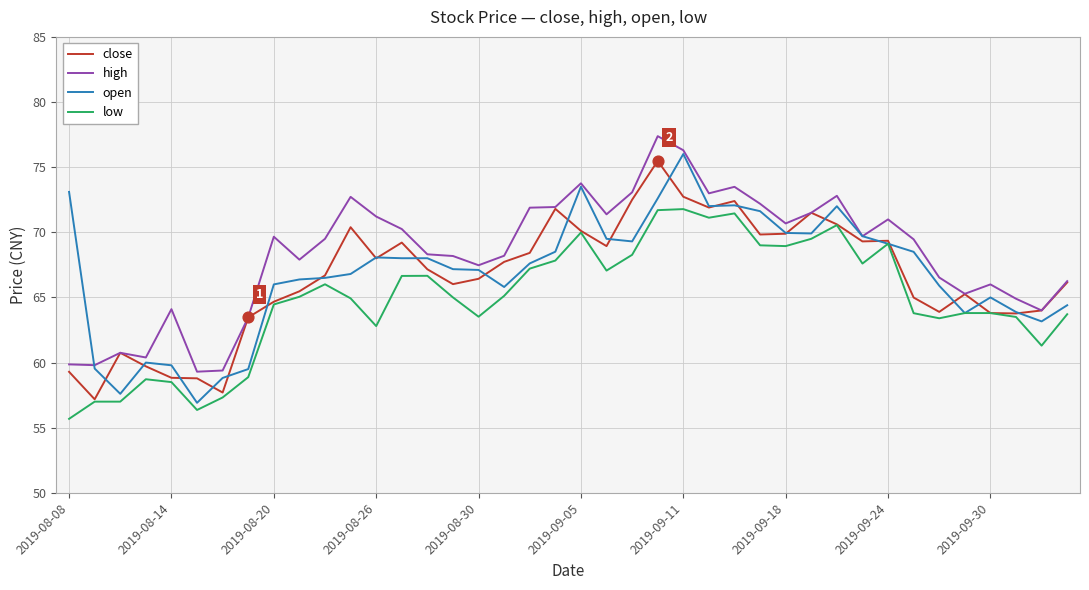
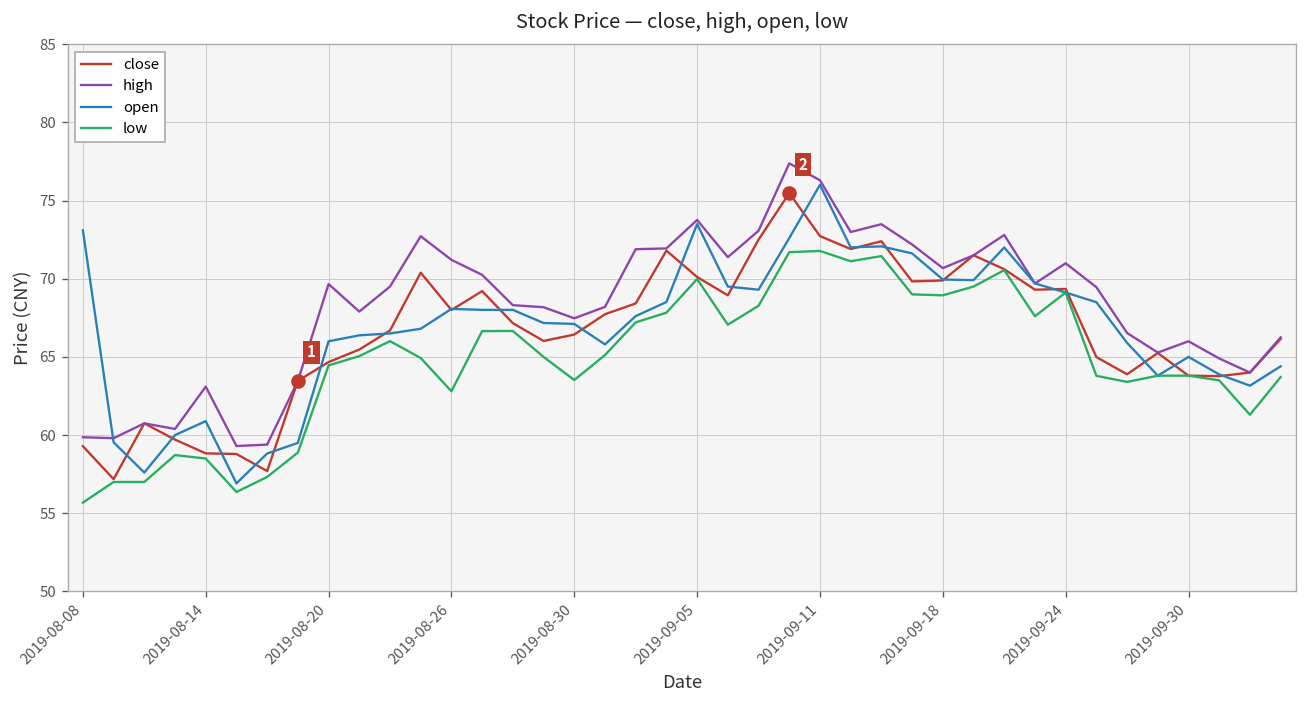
  {
    "high": {
      "2019-08-08": 59.9,
-     "2019-08-14": 64.1,
+     "2019-08-14": 63.1,
      "2019-08-20": 69.7,
      "2019-08-26": 71.2,
      "2019-08-30": 67.5,
      "2019-09-05": 73.8,
      "2019-09-11": 76.3,
      "2019-09-18": 70.7,
      "2019-09-24": 71.0,
      "2019-09-30": 66.0
    },
    "open": {
      "2019-08-08": 73.1,
-     "2019-08-14": 59.8,
+     "2019-08-14": 60.9,
      "2019-08-30": 67.1,
      "2019-09-05": 73.5,
      "2019-09-11": 76.0,
      "2019-09-30": 65.0
    },
    "low": {
      "2019-08-08": 55.7,
      "2019-08-14": 58.5,
      "2019-08-20": 64.5,
      "2019-08-26": 62.8,
      "2019-08-30": 63.5,
      "2019-09-11": 71.8,
      "2019-09-18": 68.9
    }
  }
